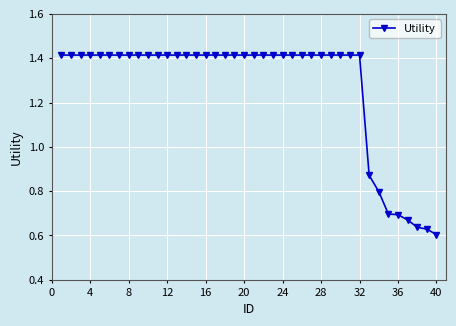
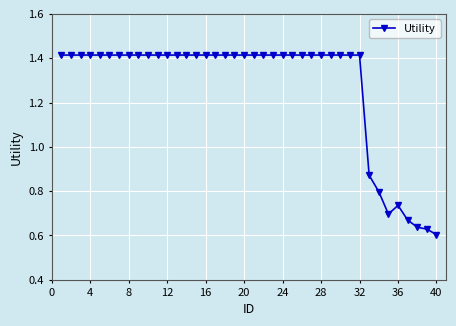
  {
    "4": 1.41,
    "8": 1.41,
    "12": 1.41,
    "16": 1.41,
    "20": 1.41,
    "24": 1.41,
    "28": 1.41,
    "32": 1.41,
-   "36": 0.69,
+   "36": 0.74,
    "40": 0.60
  }
